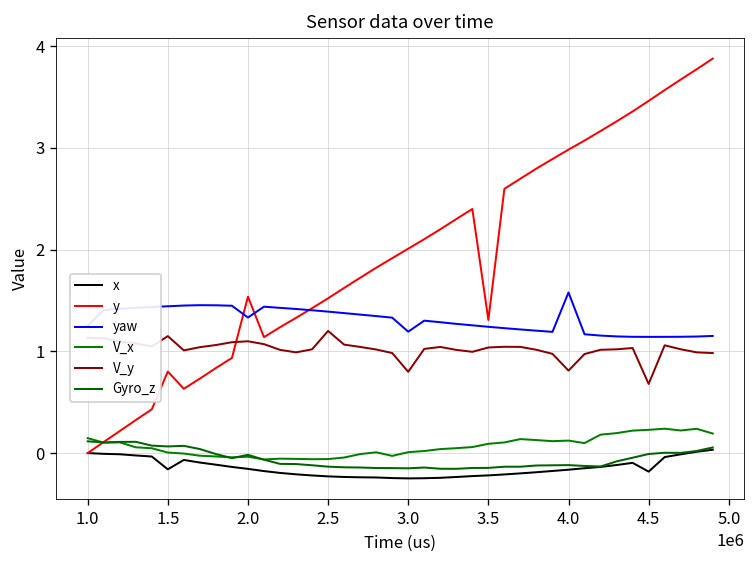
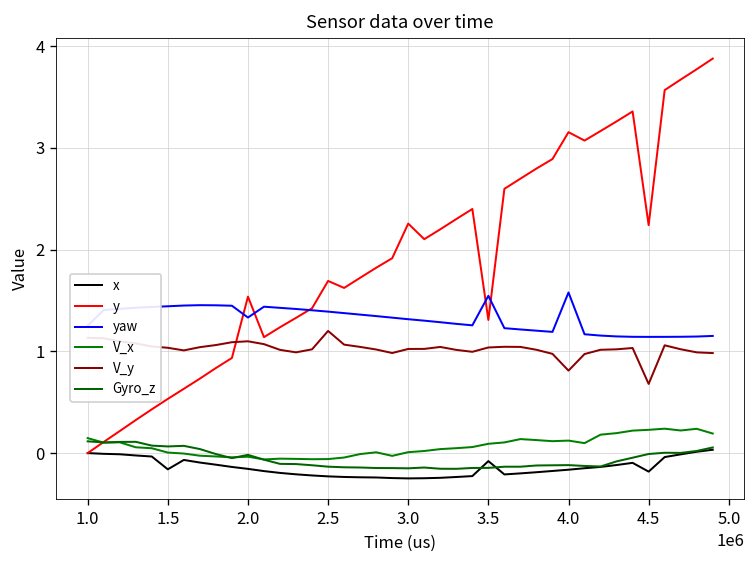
  {
    "x": {
      "1.5": -0.2,
      "2.0": -0.2,
      "2.5": -0.2,
      "3.0": -0.2,
-     "3.5": -0.2,
+     "3.5": -0.1,
      "4.0": -0.2,
      "4.5": -0.2
    },
    "y": {
-     "1.5": 0.8,
+     "1.5": 0.5,
      "2.0": 1.5,
-     "2.5": 1.5,
-     "3.0": 2.0,
+     "2.5": 1.7,
+     "3.0": 2.3,
      "3.5": 1.3,
-     "4.0": 3.0,
-     "4.5": 3.5
+     "4.0": 3.2,
+     "4.5": 2.2
    },
    "yaw": {
      "1.5": 1.4,
      "2.0": 1.3,
      "2.5": 1.4,
-     "3.0": 1.2,
-     "3.5": 1.2,
+     "3.0": 1.3,
+     "3.5": 1.5,
      "4.0": 1.6,
      "4.5": 1.1
    },
    "V_y": {
-     "1.5": 1.2,
+     "1.5": 1.0,
      "2.0": 1.1,
      "2.5": 1.2,
-     "3.0": 0.8,
+     "3.0": 1.0,
      "3.5": 1.0,
      "4.0": 0.8,
      "4.5": 0.7
    }
  }
